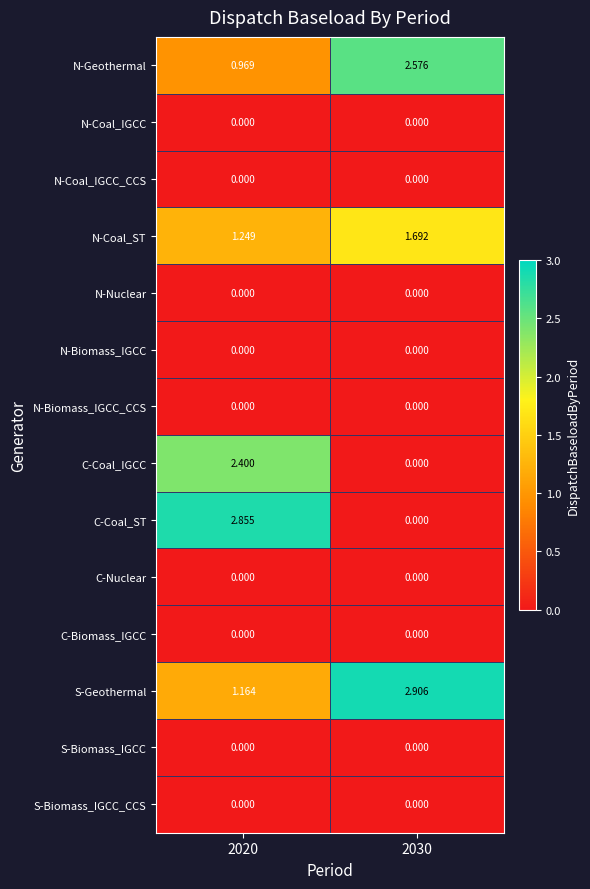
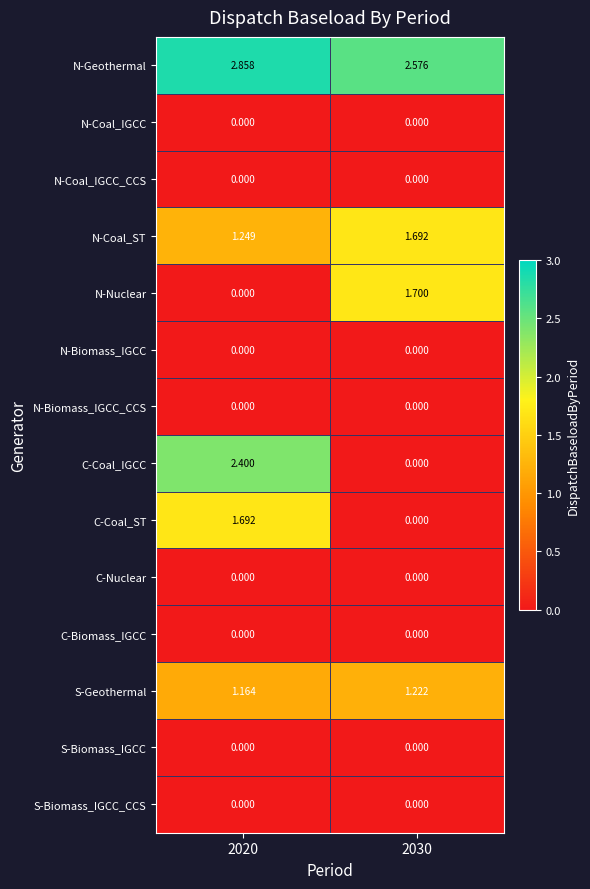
  {
    "N-Geothermal": {
-     "2020": 0.969,
+     "2020": 2.858,
      "2030": 2.576
    },
    "N-Coal_IGCC": {
      "2020": 0.000,
      "2030": 0.000
    },
    "N-Coal_IGCC_CCS": {
      "2020": 0.000,
      "2030": 0.000
    },
    "N-Coal_ST": {
      "2020": 1.249,
      "2030": 1.692
    },
    "N-Nuclear": {
      "2020": 0.000,
-     "2030": 0.000
+     "2030": 1.700
    },
    "N-Biomass_IGCC": {
      "2020": 0.000,
      "2030": 0.000
    },
    "N-Biomass_IGCC_CCS": {
      "2020": 0.000,
      "2030": 0.000
    },
    "C-Coal_IGCC": {
      "2020": 2.400,
      "2030": 0.000
    },
    "C-Coal_ST": {
-     "2020": 2.855,
+     "2020": 1.692,
      "2030": 0.000
    },
    "C-Nuclear": {
      "2020": 0.000,
      "2030": 0.000
    },
    "C-Biomass_IGCC": {
      "2020": 0.000,
      "2030": 0.000
    },
    "S-Geothermal": {
      "2020": 1.164,
-     "2030": 2.906
+     "2030": 1.222
    },
    "S-Biomass_IGCC": {
      "2020": 0.000,
      "2030": 0.000
    },
    "S-Biomass_IGCC_CCS": {
      "2020": 0.000,
      "2030": 0.000
    }
  }
